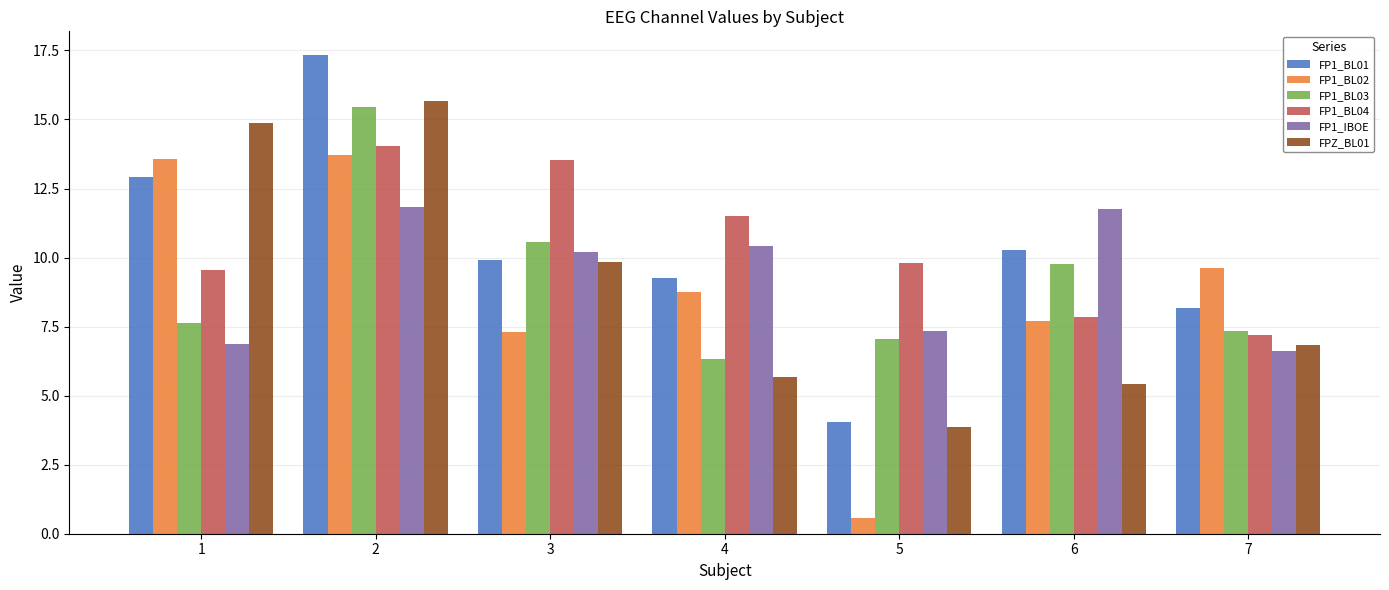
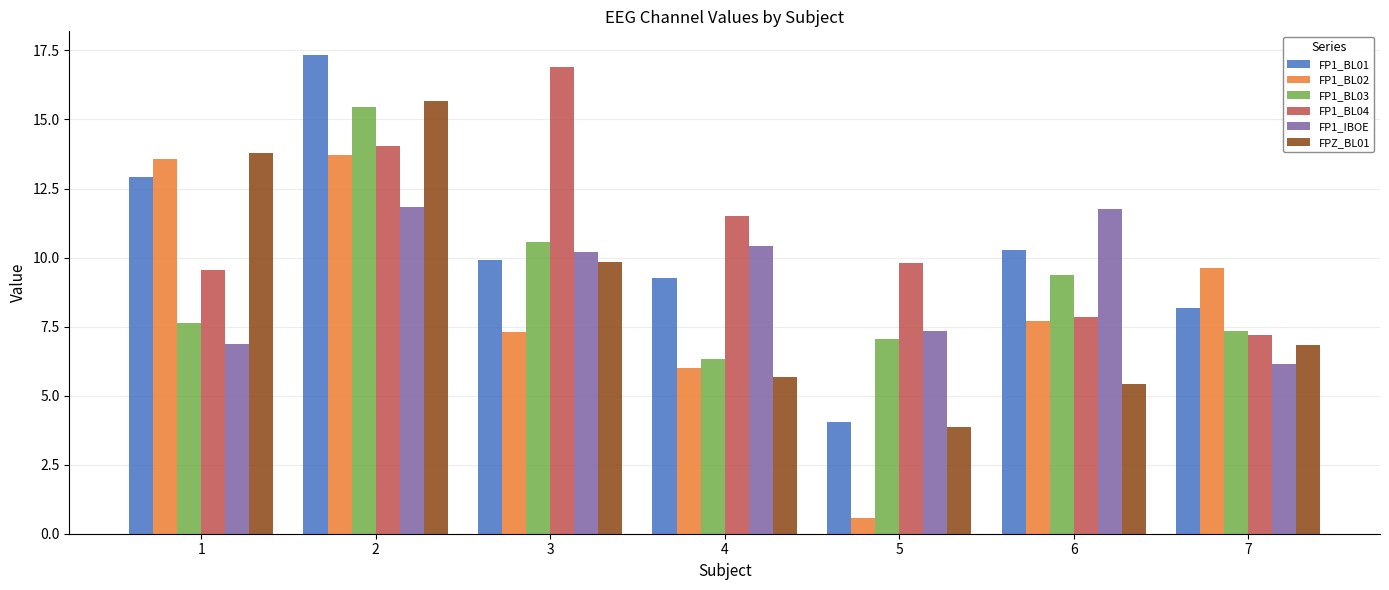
  {
    "FP1_BL01": {
      "1": 12.9,
      "2": 17.3,
      "3": 9.9,
      "4": 9.3,
      "5": 4.1,
      "6": 10.3,
      "7": 8.2
    },
    "FP1_BL02": {
      "1": 13.6,
      "2": 13.7,
      "3": 7.3,
-     "4": 8.8,
+     "4": 6.0,
      "5": 0.6,
      "6": 7.7,
      "7": 9.6
    },
    "FP1_BL03": {
      "1": 7.6,
      "2": 15.4,
      "3": 10.6,
      "4": 6.3,
      "5": 7.1,
-     "6": 9.8,
+     "6": 9.4,
      "7": 7.3
    },
    "FP1_BL04": {
      "1": 9.5,
      "2": 14.0,
-     "3": 13.5,
+     "3": 16.9,
      "4": 11.5,
      "5": 9.8,
      "6": 7.8,
      "7": 7.2
    },
    "FP1_IBOE": {
      "1": 6.9,
      "2": 11.8,
      "3": 10.2,
      "4": 10.4,
      "5": 7.3,
      "6": 11.8,
-     "7": 6.6
+     "7": 6.1
    },
    "FPZ_BL01": {
-     "1": 14.9,
+     "1": 13.8,
      "2": 15.7,
      "3": 9.8,
      "4": 5.7,
      "5": 3.9,
      "6": 5.4,
      "7": 6.8
    }
  }
